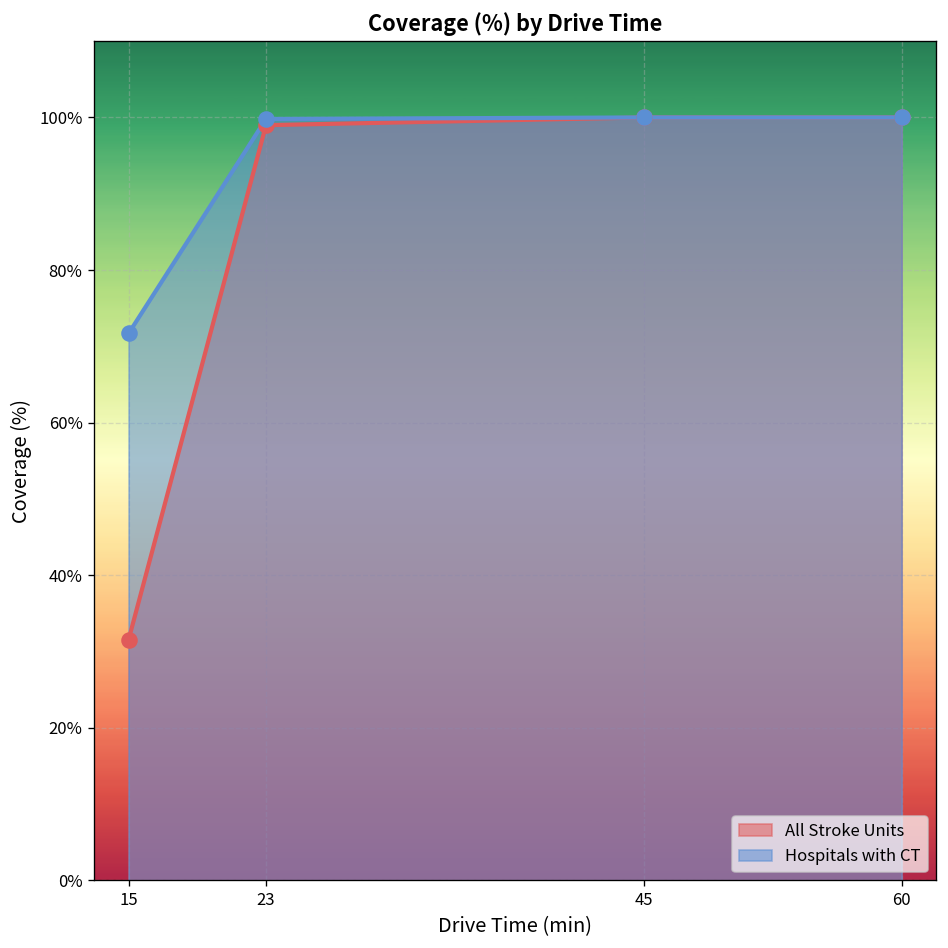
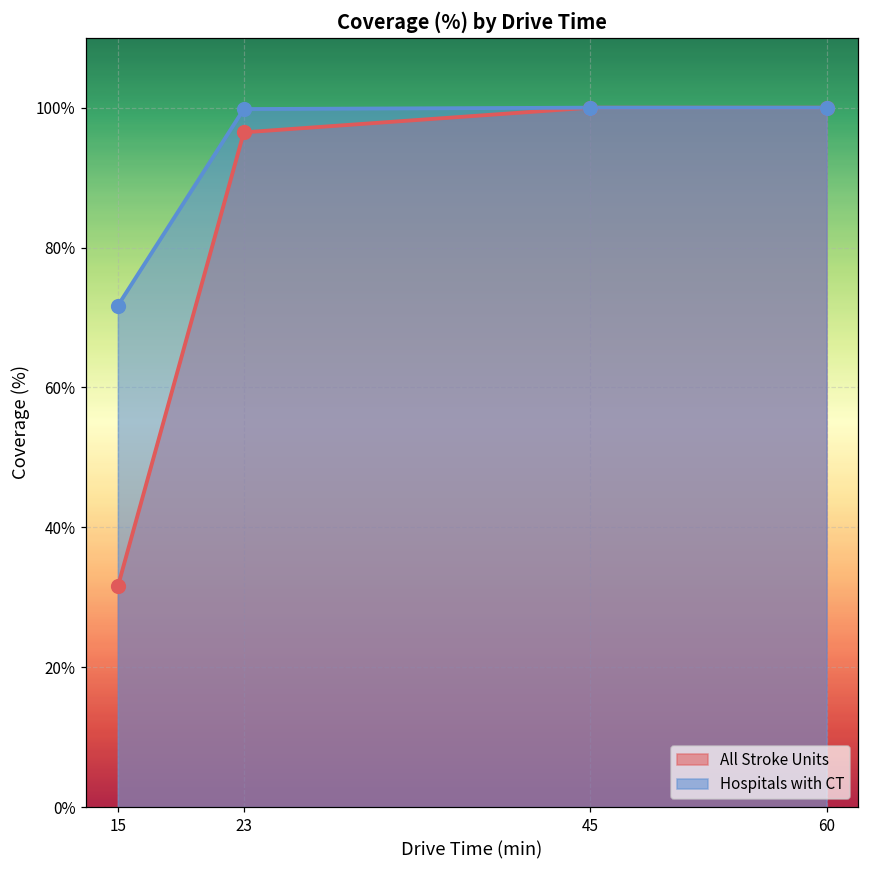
  {
    "All Stroke Units": {
      "15": "32%",
-     "23": "99%"
+     "23": "96%"
    },
    "Hospitals with CT": {
      "15": "72%",
      "23": "100%"
    }
  }
